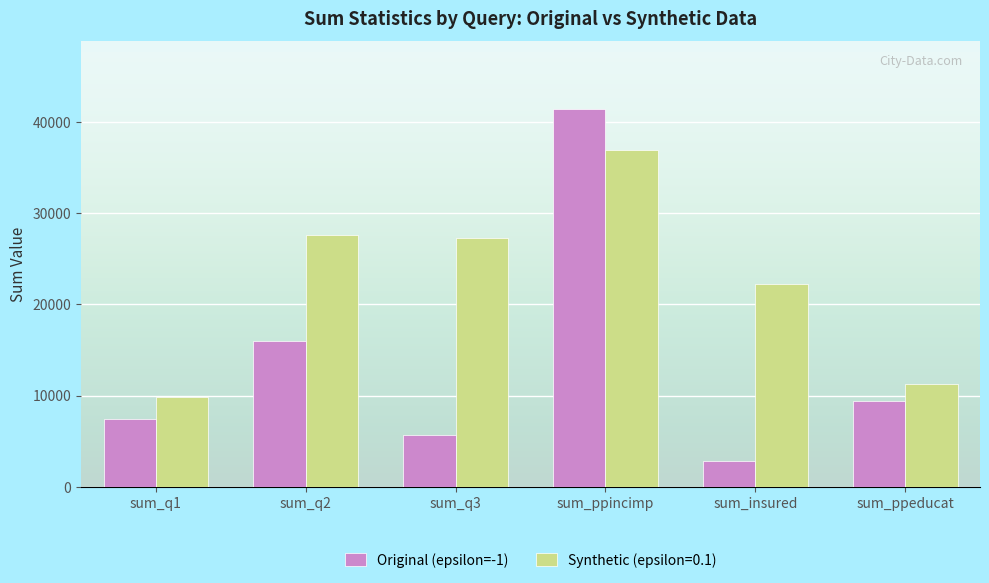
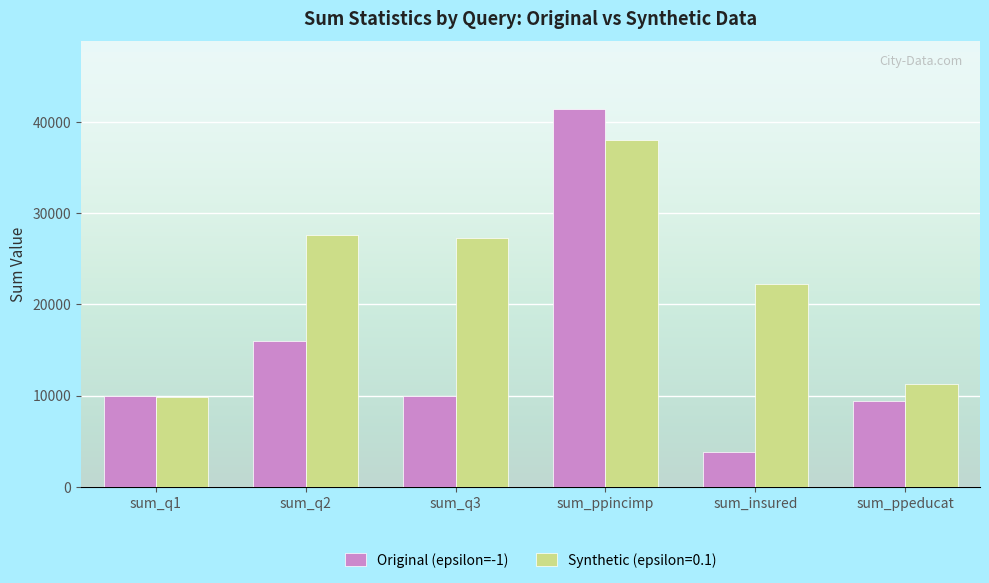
  {
    "Original (epsilon=-1)": {
-     "sum_q1": 7000,
+     "sum_q1": 10000,
      "sum_q2": 16000,
-     "sum_q3": 6000,
+     "sum_q3": 10000,
      "sum_ppincimp": 41000,
-     "sum_insured": 3000,
+     "sum_insured": 4000,
      "sum_ppeducat": 9000
    },
    "Synthetic (epsilon=0.1)": {
      "sum_q1": 10000,
      "sum_q2": 28000,
      "sum_q3": 27000,
-     "sum_ppincimp": 37000,
+     "sum_ppincimp": 38000,
      "sum_insured": 22000,
      "sum_ppeducat": 11000
    }
  }
